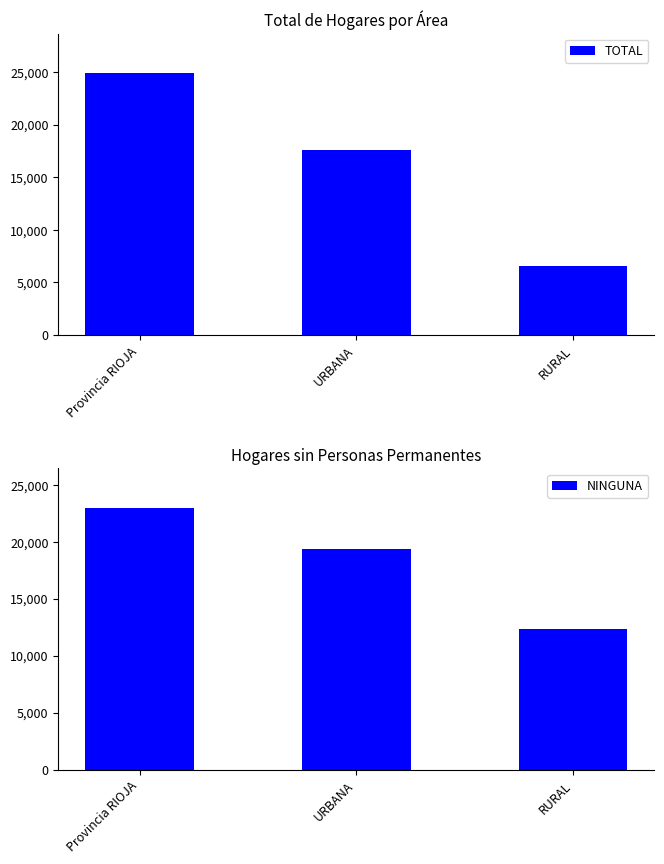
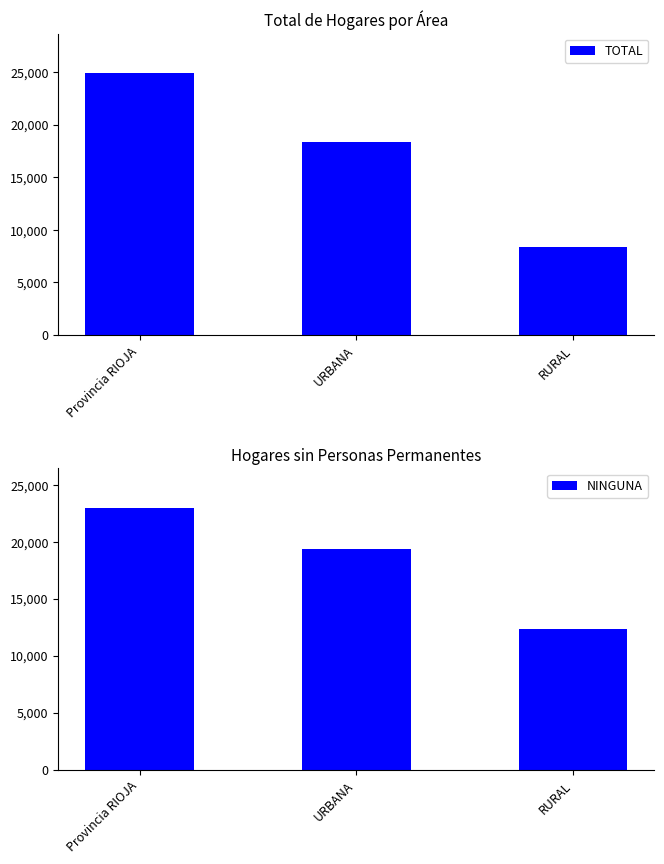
  {
    "Total de Hogares por Área": {
      "Provincia RIOJA": "24,900",
-     "URBANA": "17,600",
-     "RURAL": "6,500"
+     "URBANA": "18,400",
+     "RURAL": "8,300"
    },
    "Hogares sin Personas Permanentes": {
      "Provincia RIOJA": "23,000",
      "URBANA": "19,400",
      "RURAL": "12,400"
    }
  }
